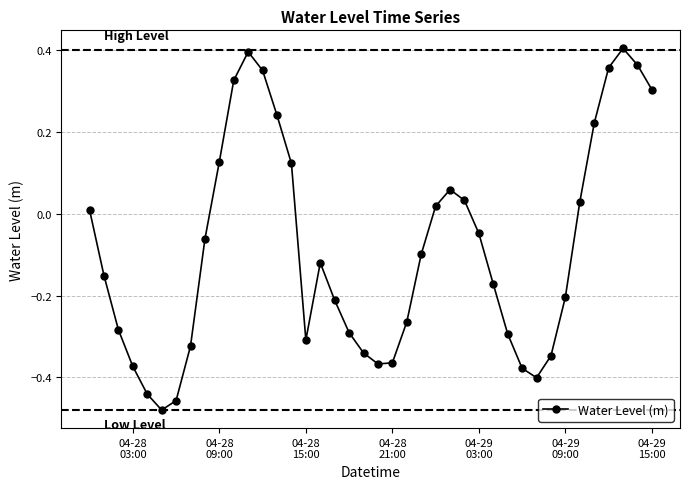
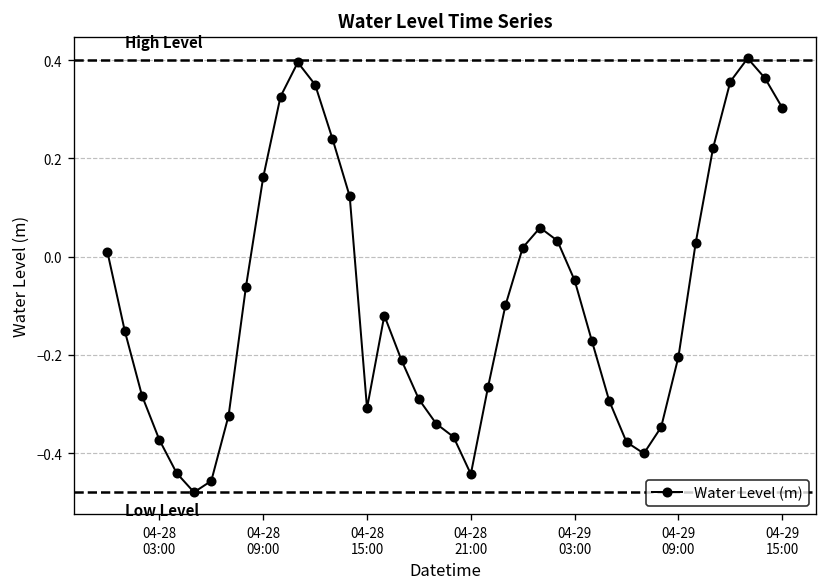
  {
    "04-28 03:00": -0.37,
-   "04-28 09:00": 0.13,
+   "04-28 09:00": 0.16,
    "04-28 15:00": -0.31,
-   "04-28 21:00": -0.36,
+   "04-28 21:00": -0.44,
    "04-29 03:00": -0.05,
    "04-29 09:00": -0.20,
    "04-29 15:00": 0.30
  }
